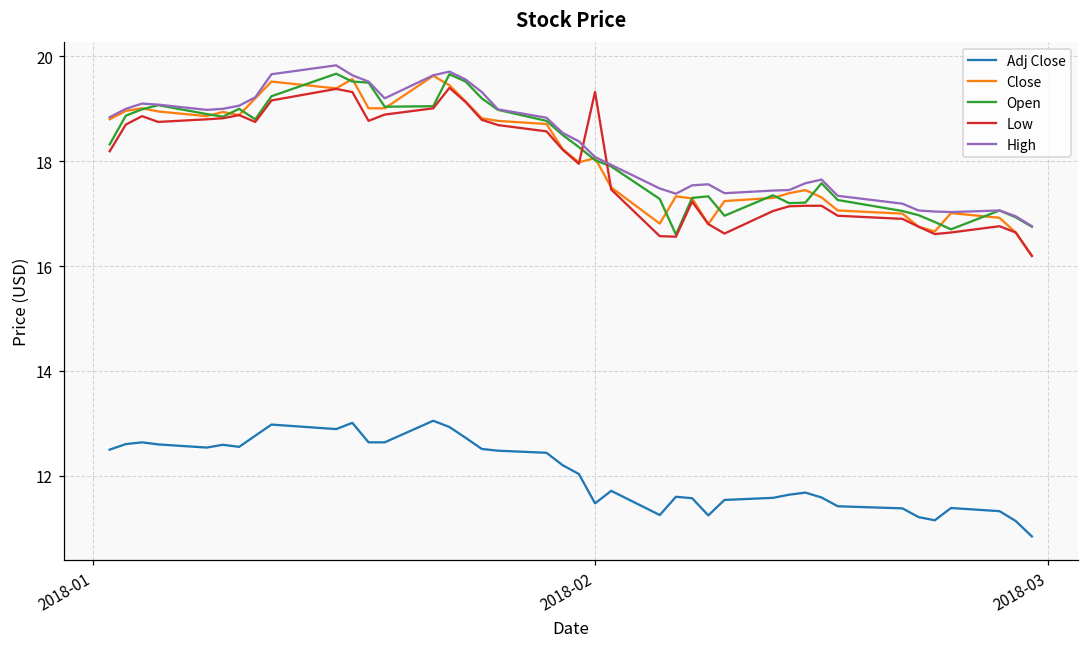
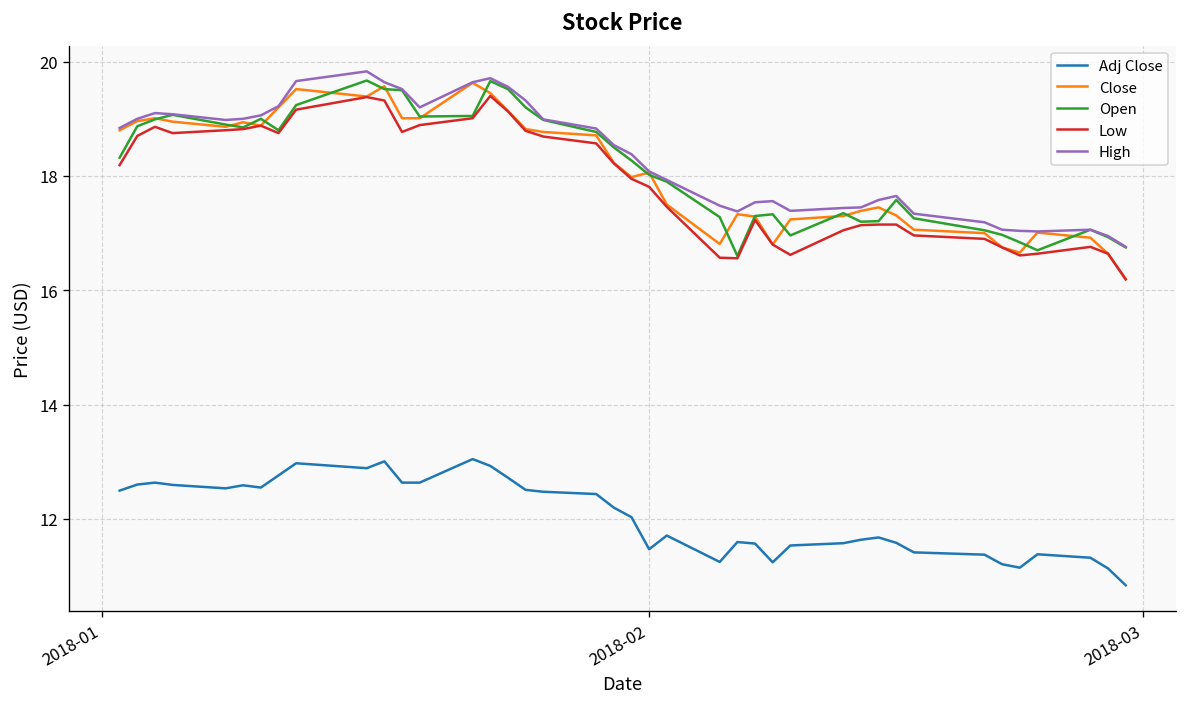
  {
    "Adj Close": {
      "2018-02": 11.5
    },
    "Low": {
-     "2018-02": 19.3
+     "2018-02": 17.8
    }
  }
